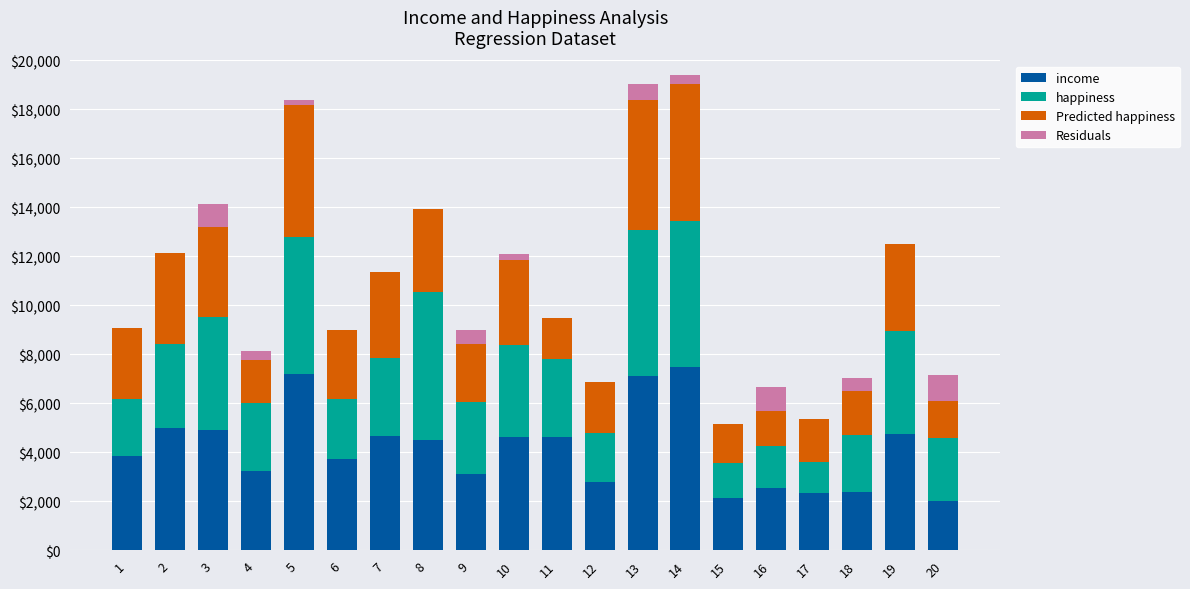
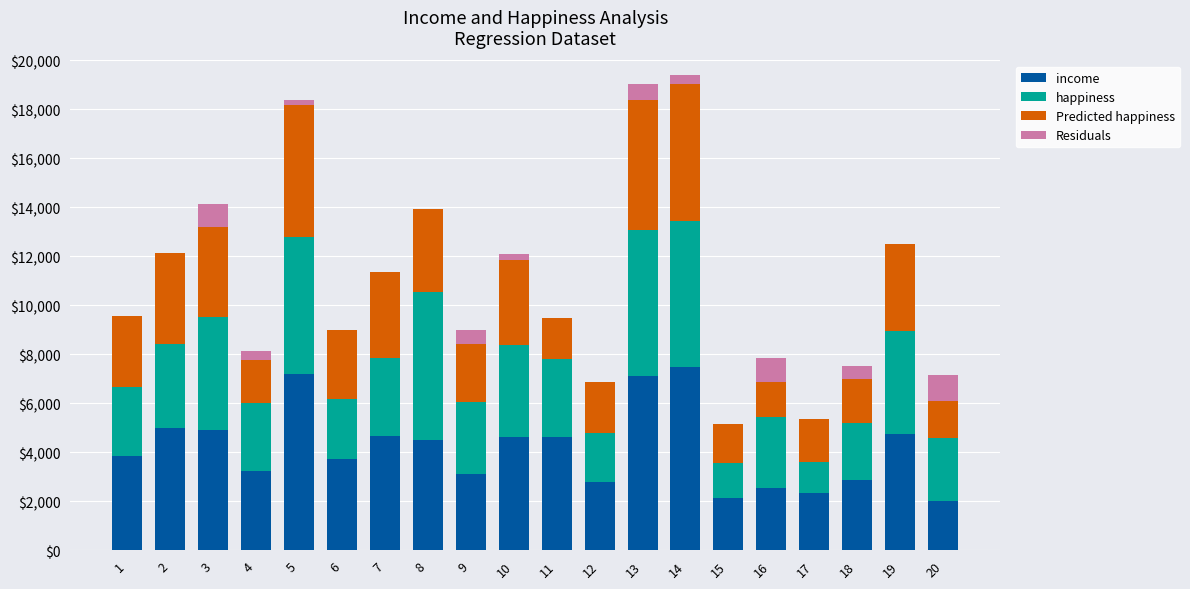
  {
    "income": {
      "1": "$3,900",
      "2": "$5,000",
      "3": "$4,900",
      "4": "$3,200",
      "5": "$7,200",
      "6": "$3,700",
      "7": "$4,700",
      "8": "$4,500",
      "9": "$3,100",
      "10": "$4,600",
      "11": "$4,600",
      "12": "$2,800",
      "13": "$7,100",
      "14": "$7,500",
      "15": "$2,100",
      "16": "$2,600",
      "17": "$2,400",
-     "18": "$2,400",
+     "18": "$2,900",
      "19": "$4,800",
      "20": "$2,000"
    },
    "happiness": {
-     "1": "$2,300",
+     "1": "$2,800",
      "2": "$3,400",
      "3": "$4,600",
      "4": "$2,800",
      "5": "$5,600",
      "6": "$2,500",
      "7": "$3,200",
      "8": "$6,100",
      "9": "$2,900",
      "10": "$3,700",
      "11": "$3,200",
      "12": "$2,000",
      "13": "$6,000",
      "14": "$6,000",
      "15": "$1,400",
-     "16": "$1,700",
+     "16": "$2,900",
      "17": "$1,200",
      "18": "$2,300",
      "19": "$4,200",
      "20": "$2,600"
    },
    "Predicted happiness": {
      "1": "$2,900",
      "2": "$3,700",
      "3": "$3,700",
      "4": "$1,800",
      "5": "$5,400",
      "6": "$2,800",
      "7": "$3,500",
      "8": "$3,400",
      "9": "$2,300",
      "10": "$3,500",
      "11": "$1,700",
      "12": "$2,100",
      "13": "$5,300",
      "14": "$5,600",
      "15": "$1,600",
      "16": "$1,400",
      "17": "$1,800",
      "18": "$1,800",
      "19": "$3,600",
      "20": "$1,500"
    },
    "Residuals": {
      "1": "$0",
      "2": "$0",
      "3": "$900",
      "4": "$400",
      "5": "$200",
      "6": "$0",
      "7": "$0",
      "8": "$0",
      "9": "$600",
      "10": "$300",
      "11": "$0",
      "12": "$0",
      "13": "$600",
      "14": "$400",
      "15": "$0",
      "16": "$1,000",
      "17": "$0",
      "18": "$500",
      "19": "$0",
      "20": "$1,100"
    }
  }
